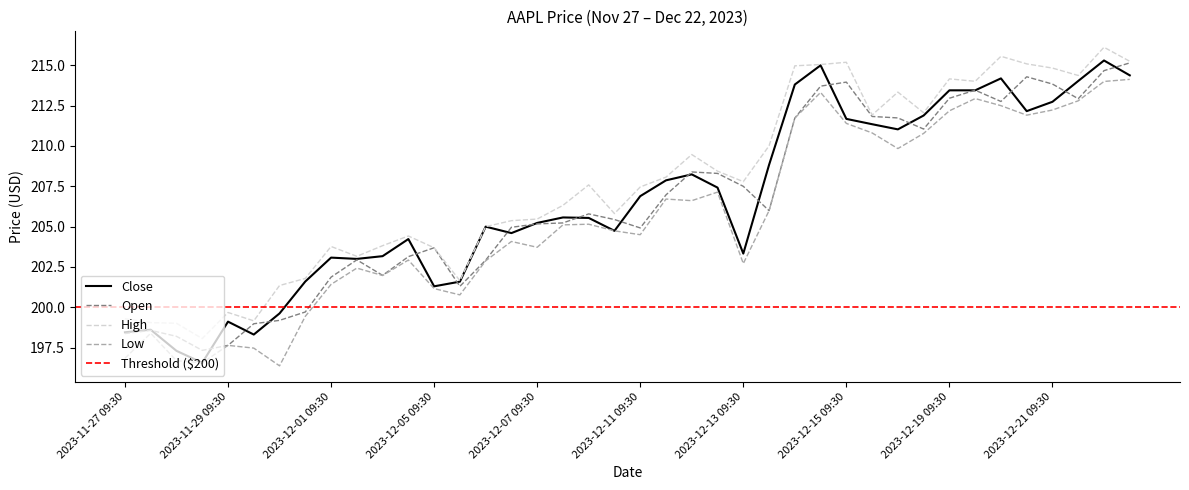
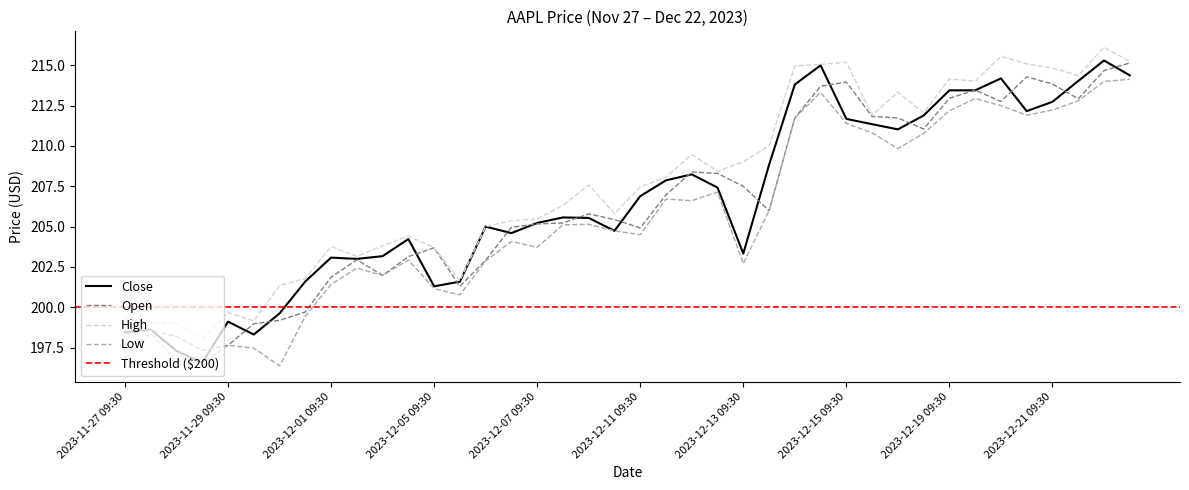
  {
    "Close": {
      "2023-11-29 09:30": 199.1,
      "2023-12-01 09:30": 203.1,
      "2023-12-11 09:30": 206.9,
      "2023-12-13 09:30": 203.3,
      "2023-12-15 09:30": 211.7,
      "2023-12-19 09:30": 213.5,
      "2023-12-21 09:30": 212.7
    },
    "Open": {
      "2023-12-01 09:30": 201.9,
      "2023-12-11 09:30": 204.9,
      "2023-12-13 09:30": 207.5,
      "2023-12-15 09:30": 214.0,
      "2023-12-19 09:30": 213.0,
      "2023-12-21 09:30": 213.8
    },
    "High": {
      "2023-11-29 09:30": 199.7,
      "2023-12-01 09:30": 203.8,
      "2023-12-07 09:30": 205.5,
      "2023-12-11 09:30": 207.5,
-     "2023-12-13 09:30": 207.8,
+     "2023-12-13 09:30": 209.0,
      "2023-12-15 09:30": 215.2,
      "2023-12-19 09:30": 214.2,
      "2023-12-21 09:30": 214.8
    },
    "Low": {
      "2023-12-01 09:30": 201.4,
      "2023-12-07 09:30": 203.7,
      "2023-12-11 09:30": 204.5,
      "2023-12-13 09:30": 202.7,
      "2023-12-15 09:30": 211.4,
      "2023-12-19 09:30": 212.2,
      "2023-12-21 09:30": 212.2
    }
  }
